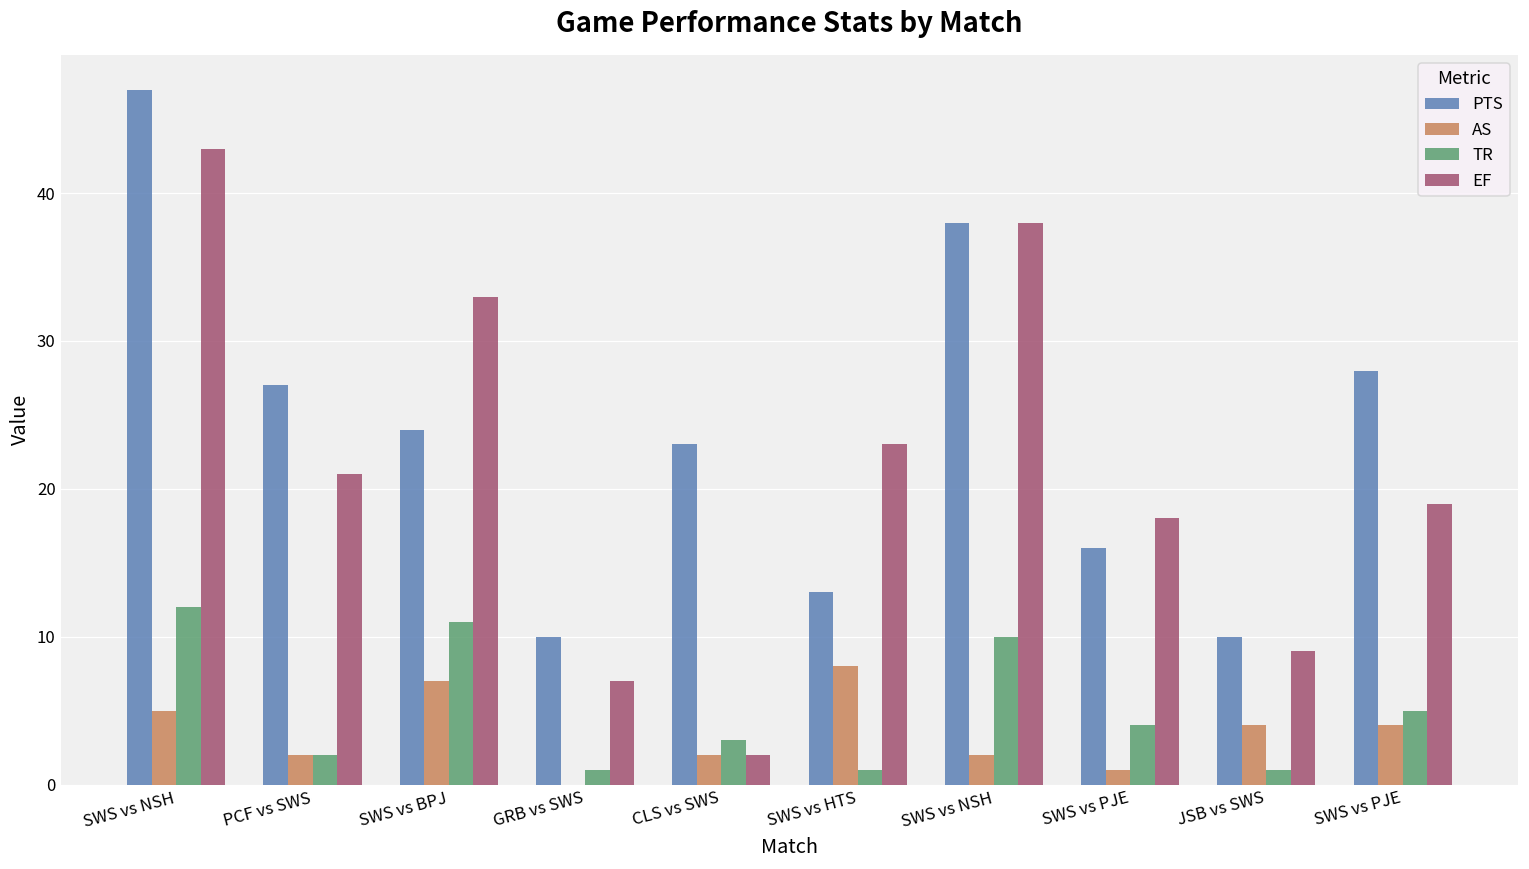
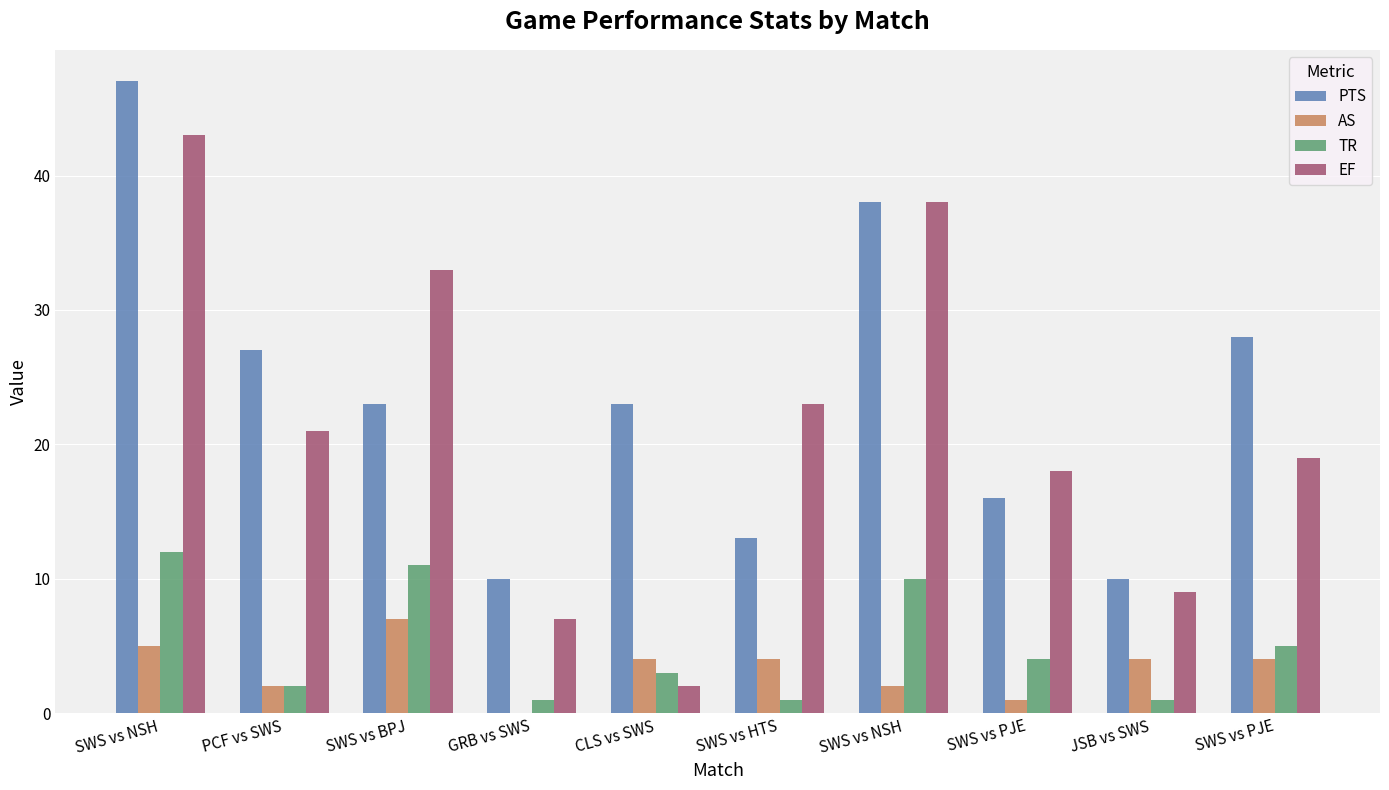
  {
    "PTS": {
      "PCF vs SWS": 27,
-     "SWS vs BPJ": 24,
+     "SWS vs BPJ": 23,
      "GRB vs SWS": 10,
      "CLS vs SWS": 23,
      "SWS vs HTS": 13,
      "JSB vs SWS": 10
    },
    "AS": {
      "PCF vs SWS": 2,
      "SWS vs BPJ": 7,
      "GRB vs SWS": 0,
-     "CLS vs SWS": 2,
-     "SWS vs HTS": 8,
+     "CLS vs SWS": 4,
+     "SWS vs HTS": 4,
      "JSB vs SWS": 4
    },
    "TR": {
      "PCF vs SWS": 2,
      "SWS vs BPJ": 11,
      "GRB vs SWS": 1,
      "CLS vs SWS": 3,
      "SWS vs HTS": 1,
      "JSB vs SWS": 1
    },
    "EF": {
      "PCF vs SWS": 21,
      "SWS vs BPJ": 33,
      "GRB vs SWS": 7,
      "CLS vs SWS": 2,
      "SWS vs HTS": 23,
      "JSB vs SWS": 9
    }
  }
